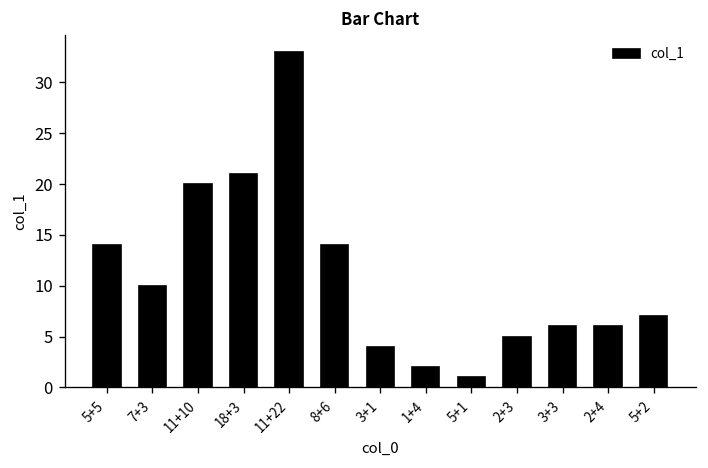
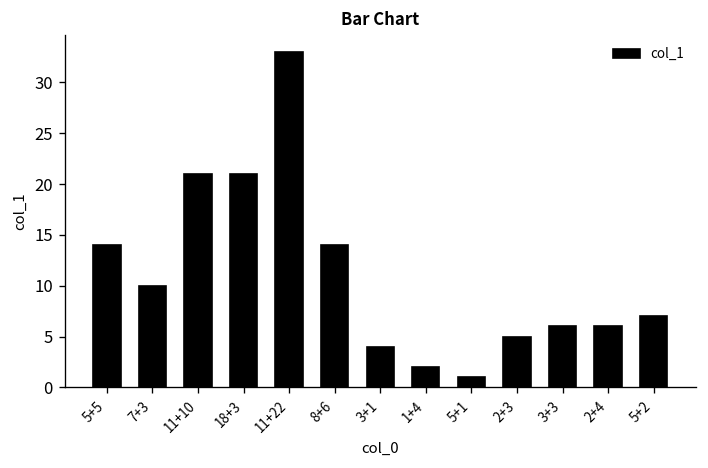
  {
    "5+5": 14,
    "7+3": 10,
-   "11+10": 20,
+   "11+10": 21,
    "18+3": 21,
    "11+22": 33,
    "8+6": 14,
    "3+1": 4,
    "1+4": 2,
    "5+1": 1,
    "2+3": 5,
    "3+3": 6,
    "2+4": 6,
    "5+2": 7
  }
